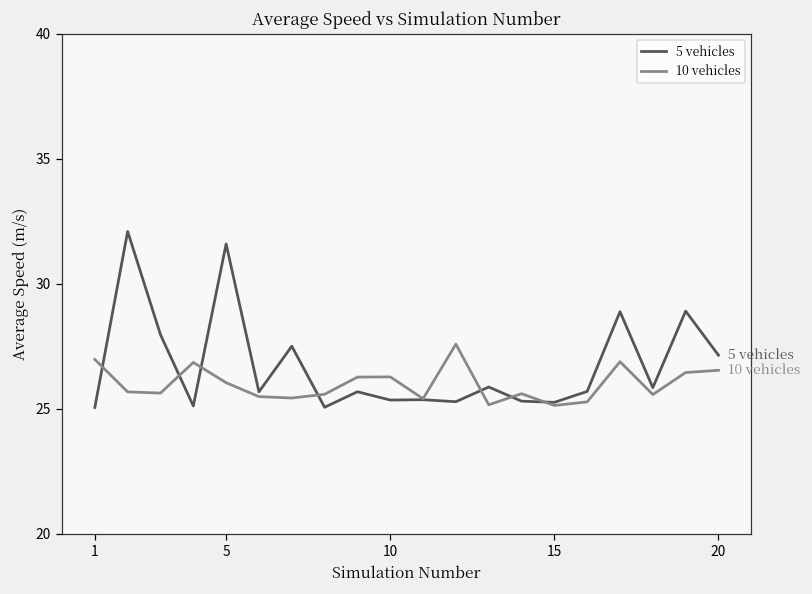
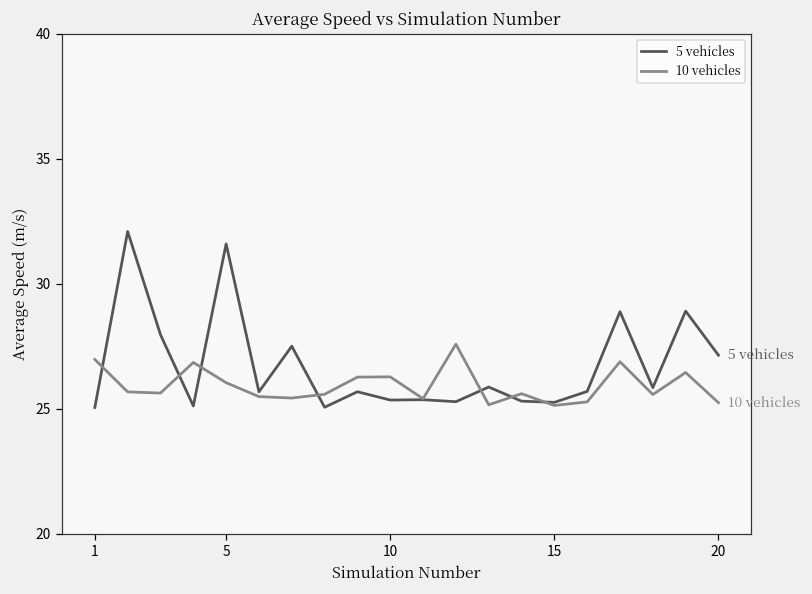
  {
    "5 vehicles": {
      "1": 25.0,
      "5": 31.6,
      "10": 25.3,
      "15": 25.3
    },
    "10 vehicles": {
      "1": 27.0,
      "5": 26.0,
      "10": 26.3,
      "15": 25.1,
-     "20": 26.5
+     "20": 25.2
    }
  }
